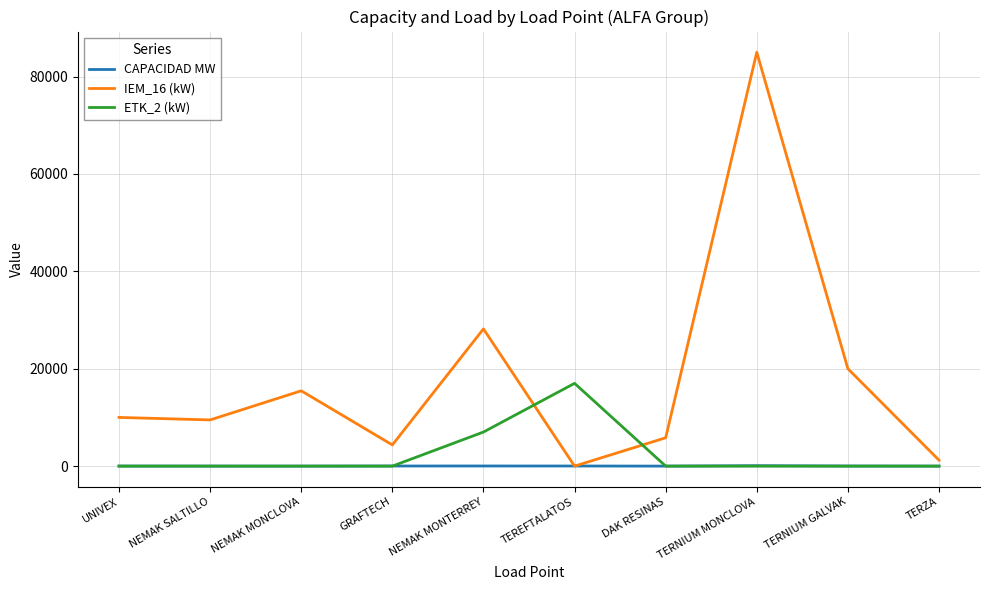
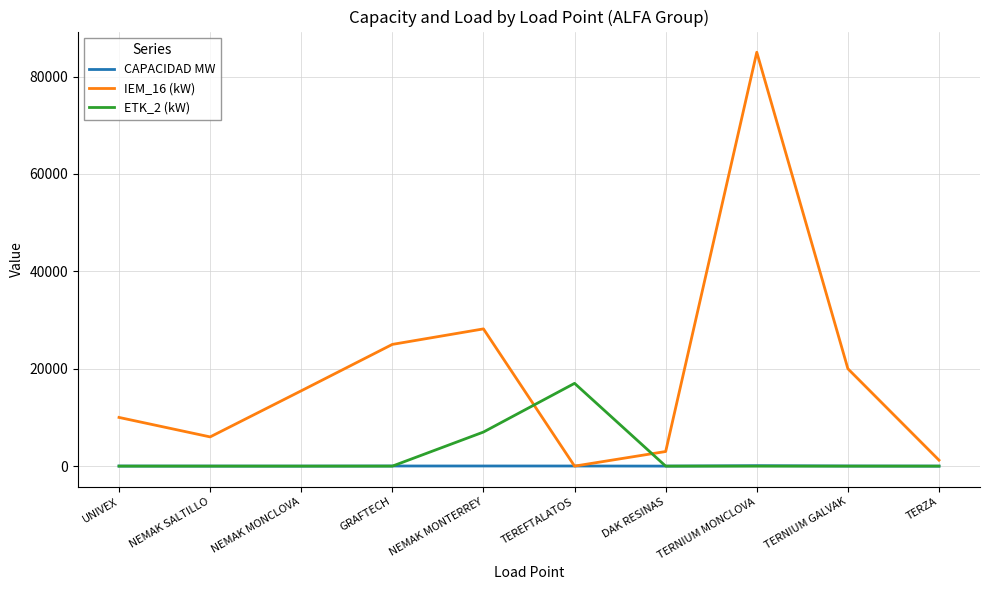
  {
    "CAPACIDAD MW": {
      "NEMAK MONTERREY": 0
    },
    "IEM_16 (kW)": {
      "UNIVEX": 10000,
-     "NEMAK SALTILLO": 9000,
+     "NEMAK SALTILLO": 6000,
      "NEMAK MONCLOVA": 15000,
-     "GRAFTECH": 4000,
+     "GRAFTECH": 25000,
      "NEMAK MONTERREY": 28000,
-     "DAK RESINAS": 6000,
+     "DAK RESINAS": 3000,
      "TERNIUM MONCLOVA": 85000,
      "TERNIUM GALVAK": 20000,
      "TERZA": 1000
    },
    "ETK_2 (kW)": {
      "NEMAK MONTERREY": 7000,
      "TEREFTALATOS": 17000
    }
  }
